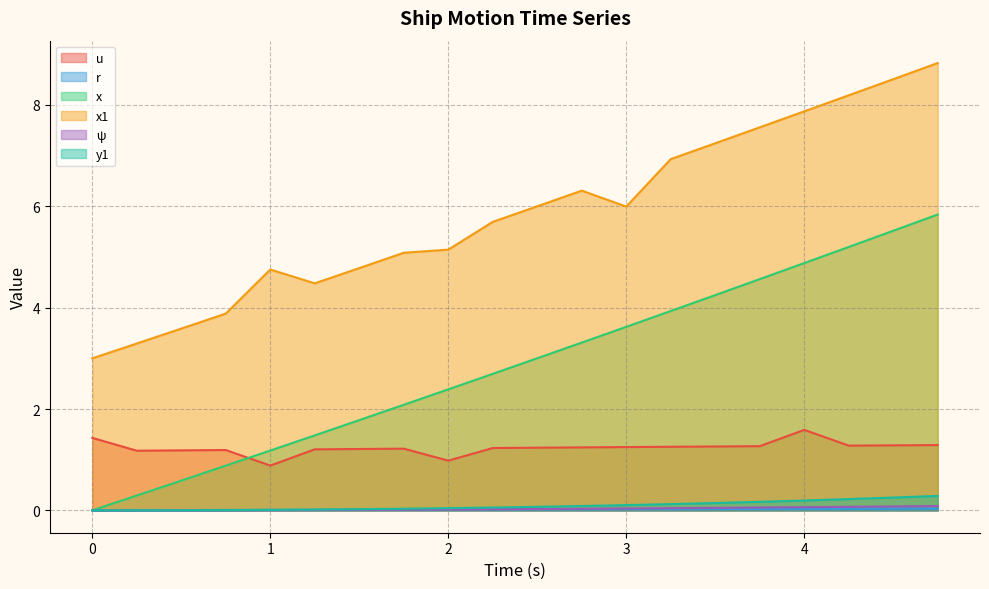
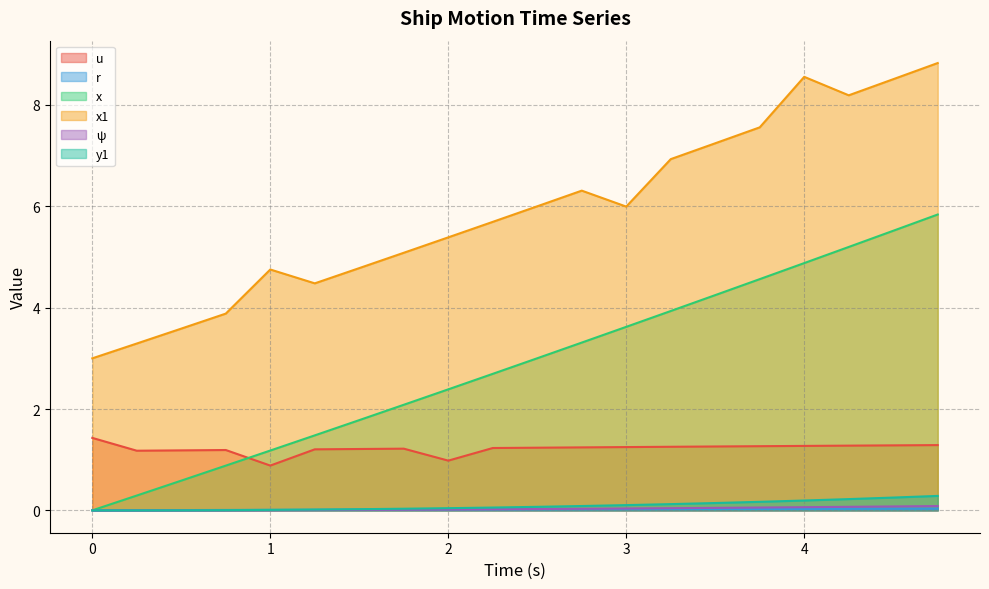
  {
    "u": {
      "0": 1.4,
      "1": 0.9,
      "2": 1.0,
      "3": 1.2,
-     "4": 1.6
+     "4": 1.3
    },
    "x1": {
      "0": 3.0,
      "1": 4.8,
-     "2": 5.1,
+     "2": 5.4,
      "3": 6.0,
-     "4": 7.9
+     "4": 8.6
    }
  }
